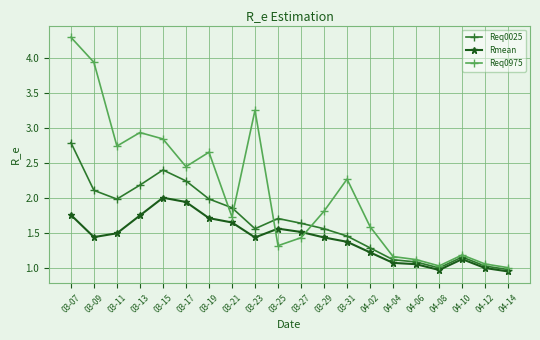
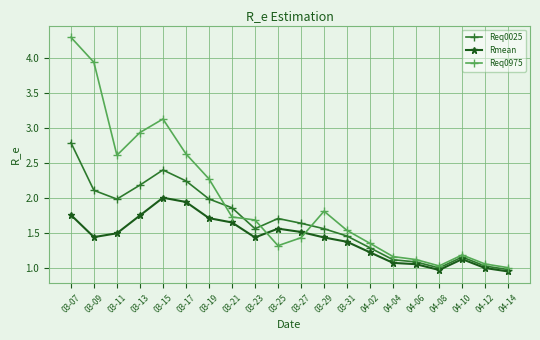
  {
    "Req0975": {
      "03-07": 4.3,
      "03-09": 3.9,
-     "03-11": 2.7,
+     "03-11": 2.6,
      "03-13": 2.9,
-     "03-15": 2.8,
-     "03-17": 2.4,
-     "03-19": 2.7,
+     "03-15": 3.1,
+     "03-17": 2.6,
+     "03-19": 2.3,
      "03-21": 1.7,
-     "03-23": 3.3,
+     "03-23": 1.7,
      "03-25": 1.3,
      "03-27": 1.4,
      "03-29": 1.8,
-     "03-31": 2.3,
-     "04-02": 1.6,
+     "03-31": 1.5,
+     "04-02": 1.3,
      "04-04": 1.2
    }
  }
